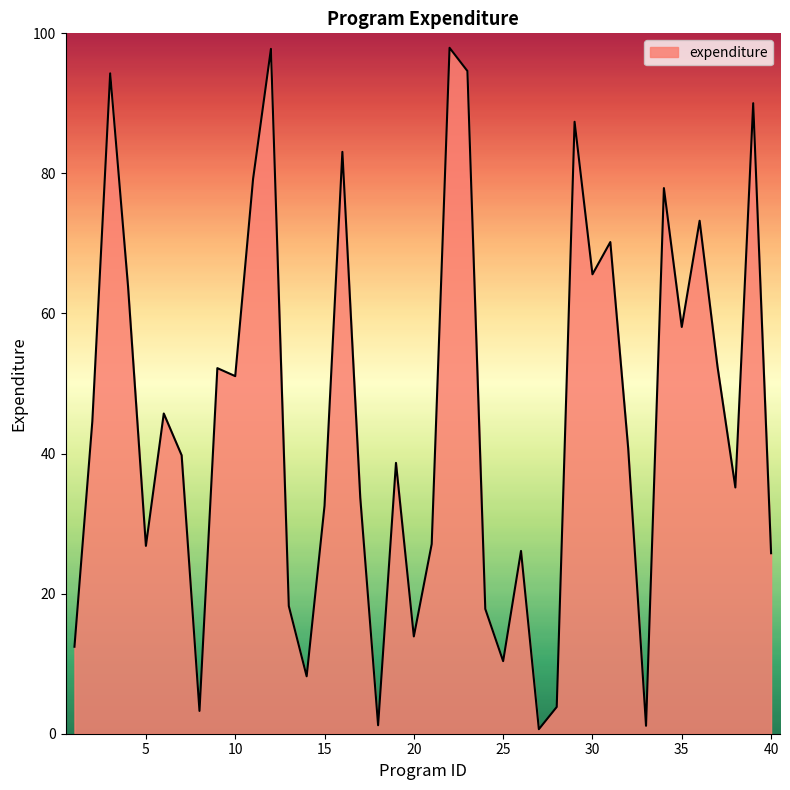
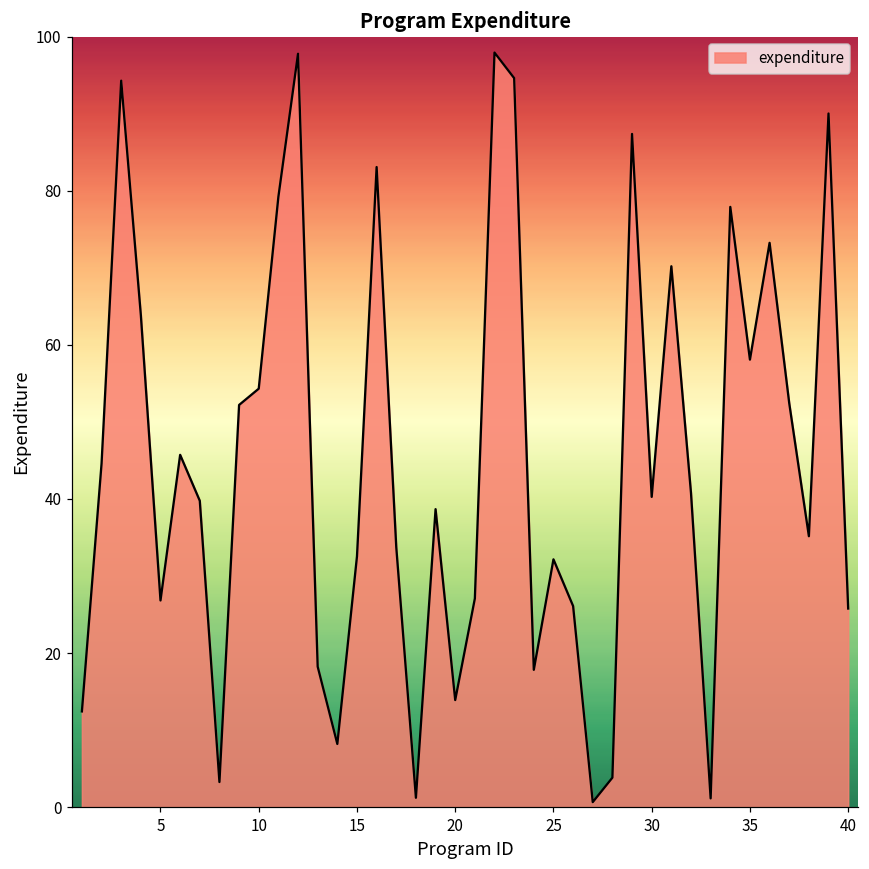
  {
    "5": 27,
-   "10": 51,
+   "10": 54,
    "15": 33,
    "20": 14,
-   "25": 10,
-   "30": 66,
+   "25": 32,
+   "30": 40,
    "35": 58,
    "40": 26
  }
